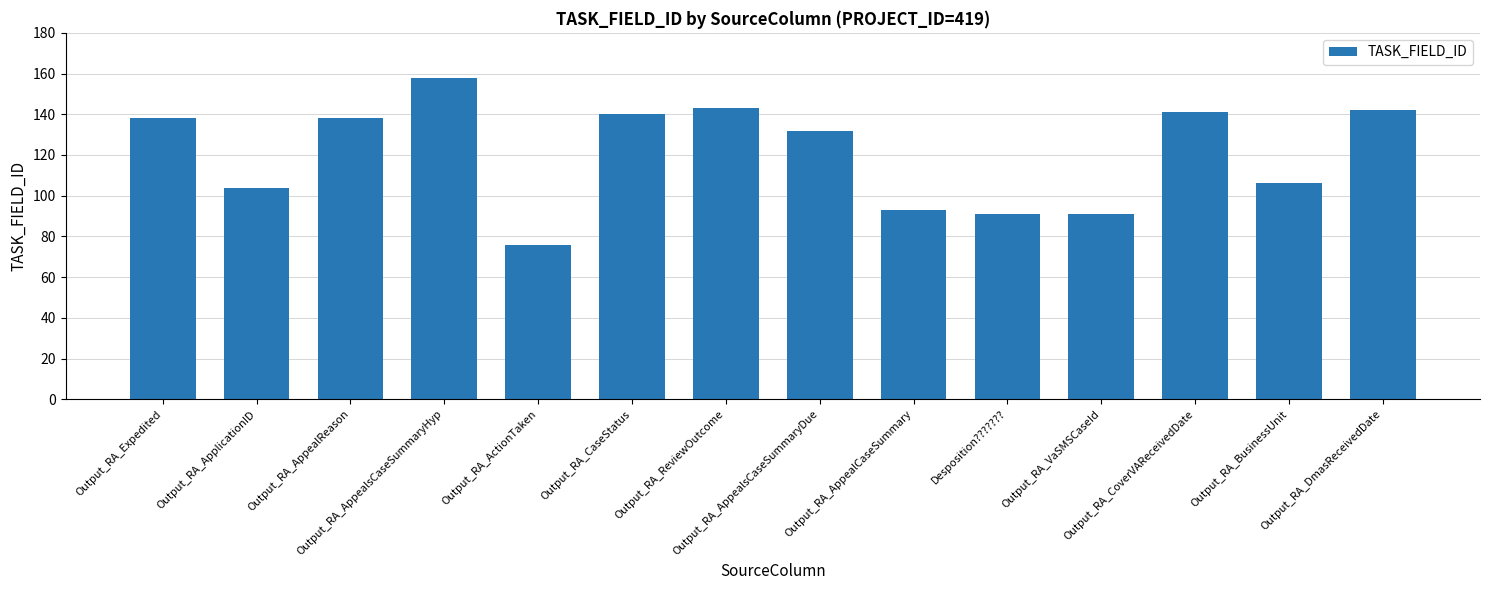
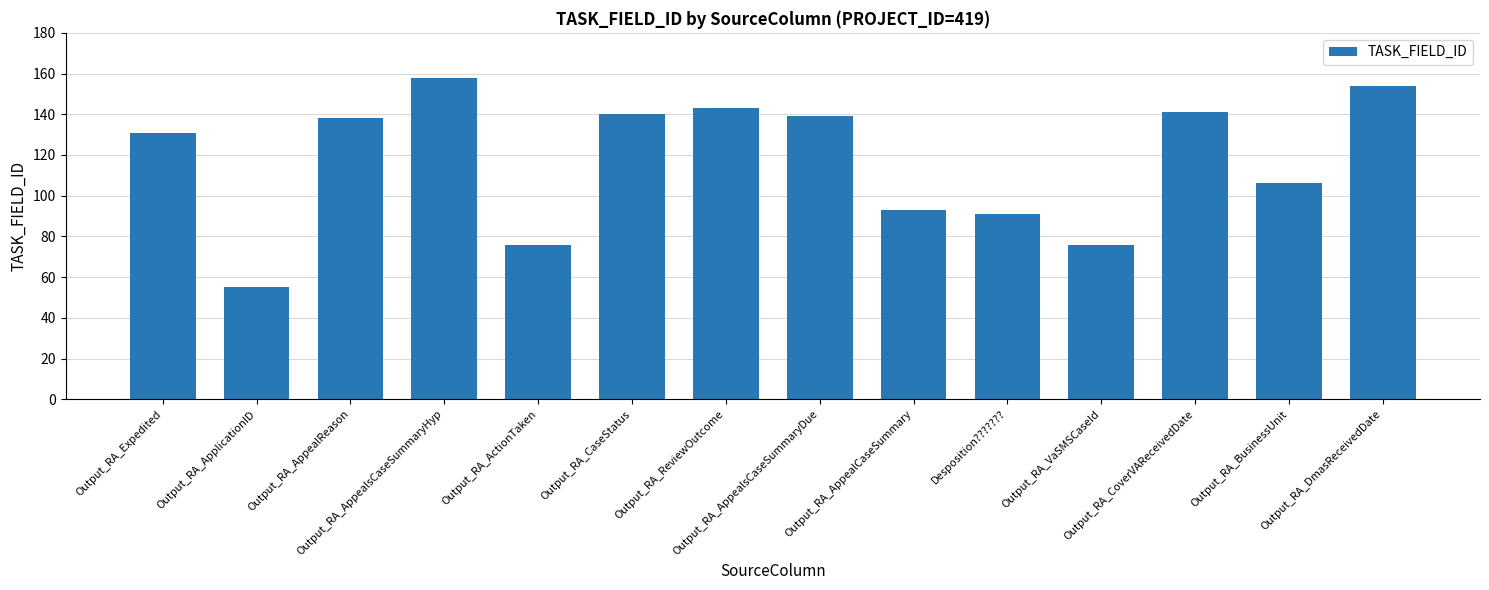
  {
-   "Output_RA_Expedited": 138,
-   "Output_RA_ApplicationID": 104,
+   "Output_RA_Expedited": 131,
+   "Output_RA_ApplicationID": 55,
    "Output_RA_AppealReason": 138,
    "Output_RA_AppealsCaseSummaryHyp": 158,
    "Output_RA_ActionTaken": 76,
    "Output_RA_CaseStatus": 140,
    "Output_RA_ReviewOutcome": 143,
-   "Output_RA_AppealsCaseSummaryDue": 132,
+   "Output_RA_AppealsCaseSummaryDue": 139,
    "Output_RA_AppealCaseSummary": 93,
    "Desposition???????": 91,
-   "Output_RA_VaSMSCaseId": 91,
+   "Output_RA_VaSMSCaseId": 76,
    "Output_RA_CoverVAReceivedDate": 141,
    "Output_RA_BusinessUnit": 106,
-   "Output_RA_DmasReceivedDate": 142
+   "Output_RA_DmasReceivedDate": 154
  }
